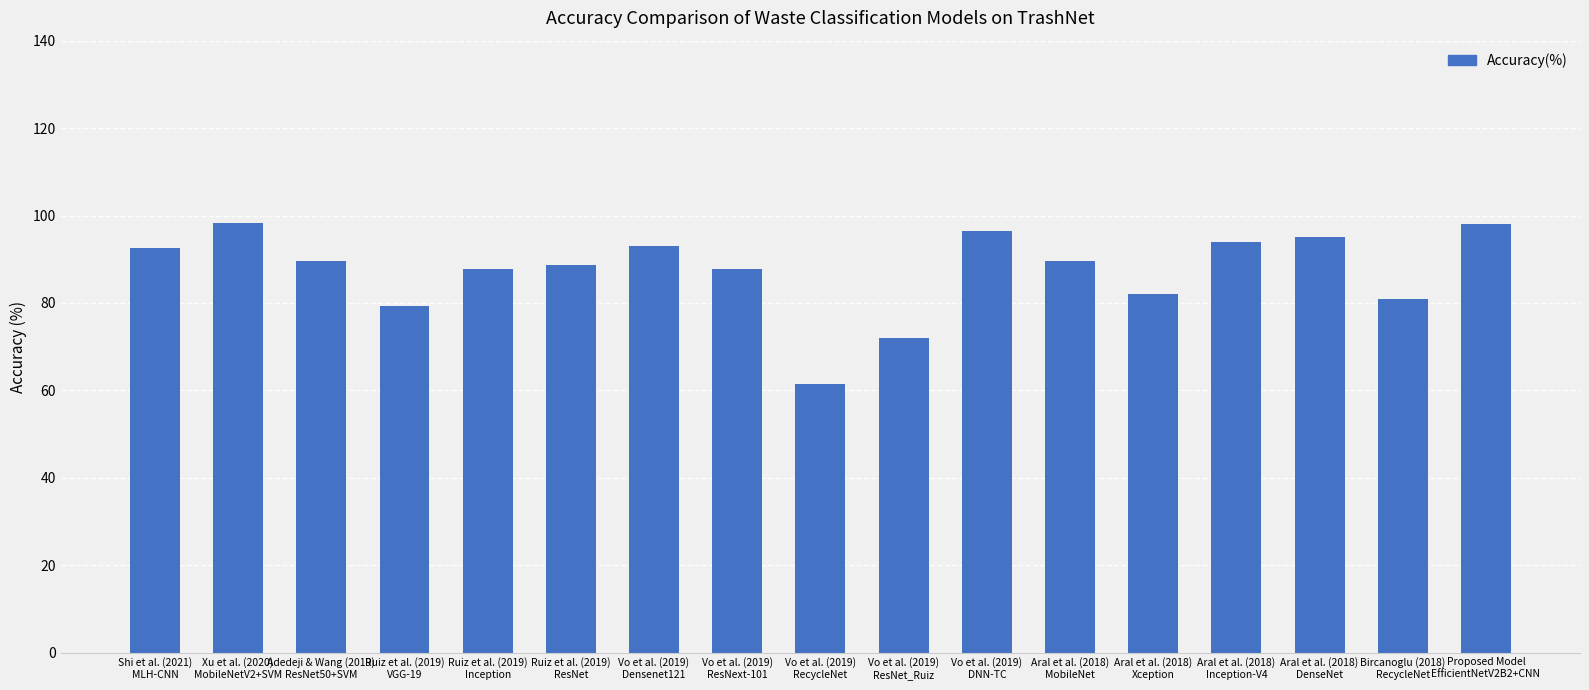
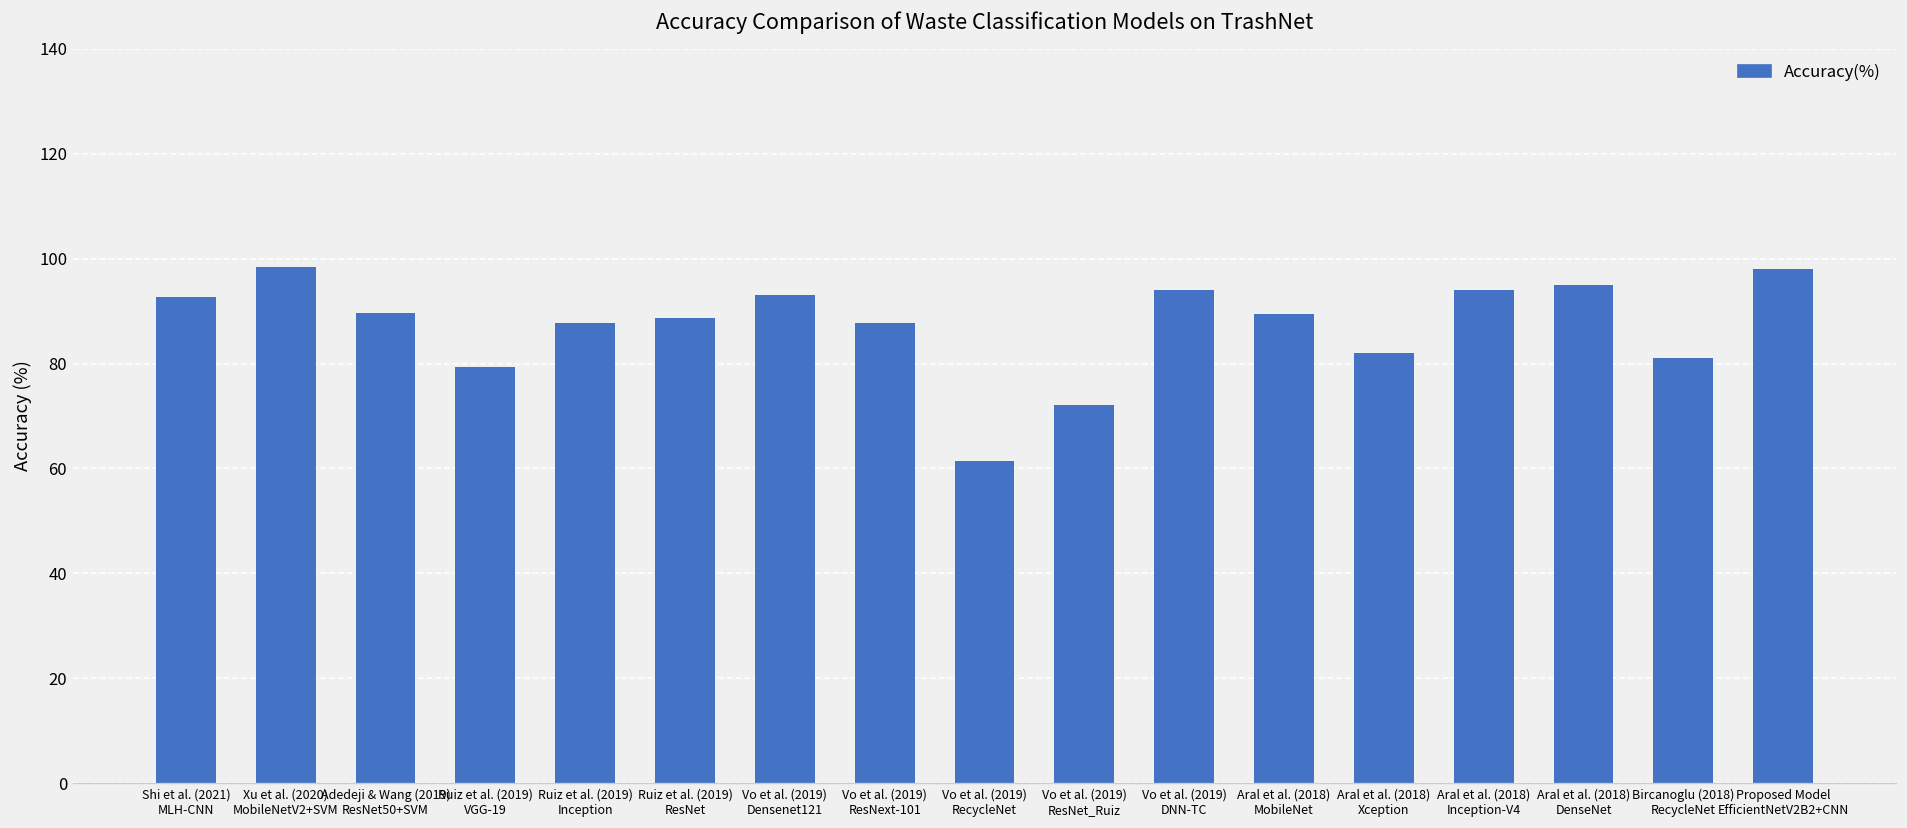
  {
    "Shi et al. (2021) MLH-CNN": 93,
    "Adedeji & Wang (2019) ResNet50+SVM": 90,
    "Ruiz et al. (2019) VGG-19": 79,
    "Ruiz et al. (2019) Inception": 88,
    "Ruiz et al. (2019) ResNet": 89,
    "Vo et al. (2019) Densenet121": 93,
    "Vo et al. (2019) ResNext-101": 88,
    "Vo et al. (2019) RecycleNet": 61,
    "Vo et al. (2019) ResNet_Ruiz": 72,
-   "Vo et al. (2019) DNN-TC": 97,
+   "Vo et al. (2019) DNN-TC": 94,
    "Aral et al. (2018) MobileNet": 90,
    "Aral et al. (2018) Xception": 82,
    "Aral et al. (2018) Inception-V4": 94,
    "Aral et al. (2018) DenseNet": 95,
    "Proposed Model EfficientNetV2B2+CNN": 98
  }
